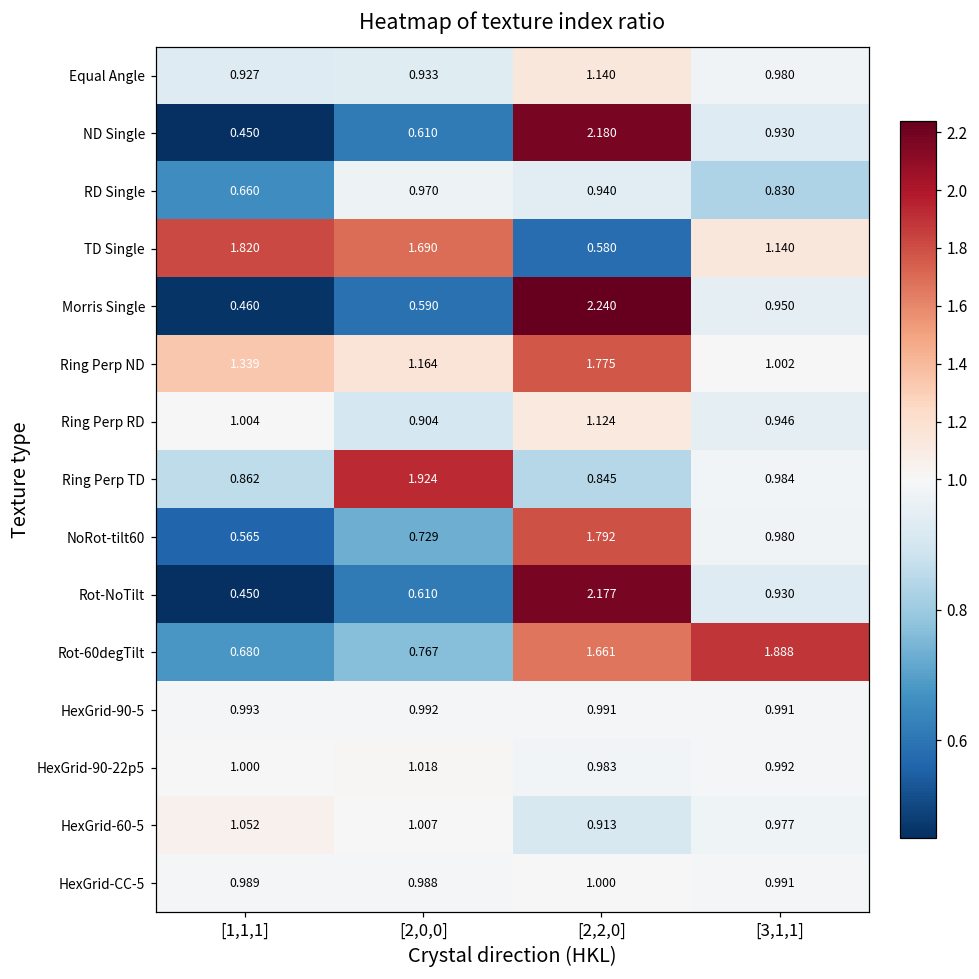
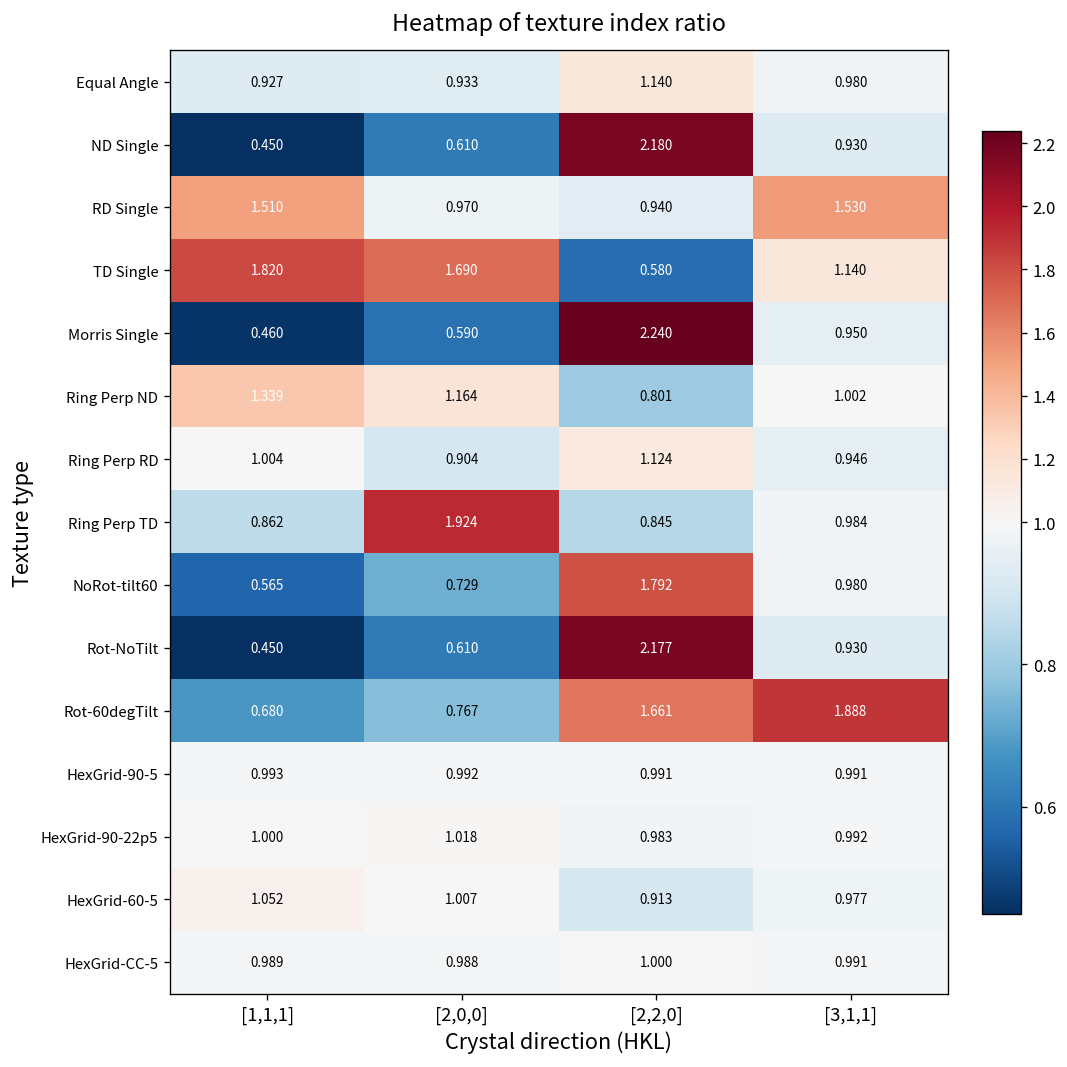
  {
    "Equal Angle": {
      "[1,1,1]": 0.927,
      "[2,0,0]": 0.933,
      "[2,2,0]": 1.140,
      "[3,1,1]": 0.980
    },
    "ND Single": {
      "[1,1,1]": 0.450,
      "[2,0,0]": 0.610,
      "[2,2,0]": 2.180,
      "[3,1,1]": 0.930
    },
    "RD Single": {
-     "[1,1,1]": 0.660,
+     "[1,1,1]": 1.510,
      "[2,0,0]": 0.970,
      "[2,2,0]": 0.940,
-     "[3,1,1]": 0.830
+     "[3,1,1]": 1.530
    },
    "TD Single": {
      "[1,1,1]": 1.820,
      "[2,0,0]": 1.690,
      "[2,2,0]": 0.580,
      "[3,1,1]": 1.140
    },
    "Morris Single": {
      "[1,1,1]": 0.460,
      "[2,0,0]": 0.590,
      "[2,2,0]": 2.240,
      "[3,1,1]": 0.950
    },
    "Ring Perp ND": {
      "[1,1,1]": 1.339,
      "[2,0,0]": 1.164,
-     "[2,2,0]": 1.775,
+     "[2,2,0]": 0.801,
      "[3,1,1]": 1.002
    },
    "Ring Perp RD": {
      "[1,1,1]": 1.004,
      "[2,0,0]": 0.904,
      "[2,2,0]": 1.124,
      "[3,1,1]": 0.946
    },
    "Ring Perp TD": {
      "[1,1,1]": 0.862,
      "[2,0,0]": 1.924,
      "[2,2,0]": 0.845,
      "[3,1,1]": 0.984
    },
    "NoRot-tilt60": {
      "[1,1,1]": 0.565,
      "[2,0,0]": 0.729,
      "[2,2,0]": 1.792,
      "[3,1,1]": 0.980
    },
    "Rot-NoTilt": {
      "[1,1,1]": 0.450,
      "[2,0,0]": 0.610,
      "[2,2,0]": 2.177,
      "[3,1,1]": 0.930
    },
    "Rot-60degTilt": {
      "[1,1,1]": 0.680,
      "[2,0,0]": 0.767,
      "[2,2,0]": 1.661,
      "[3,1,1]": 1.888
    },
    "HexGrid-90-5": {
      "[1,1,1]": 0.993,
      "[2,0,0]": 0.992,
      "[2,2,0]": 0.991,
      "[3,1,1]": 0.991
    },
    "HexGrid-90-22p5": {
      "[1,1,1]": 1.000,
      "[2,0,0]": 1.018,
      "[2,2,0]": 0.983,
      "[3,1,1]": 0.992
    },
    "HexGrid-60-5": {
      "[1,1,1]": 1.052,
      "[2,0,0]": 1.007,
      "[2,2,0]": 0.913,
      "[3,1,1]": 0.977
    },
    "HexGrid-CC-5": {
      "[1,1,1]": 0.989,
      "[2,0,0]": 0.988,
      "[2,2,0]": 1.000,
      "[3,1,1]": 0.991
    }
  }
